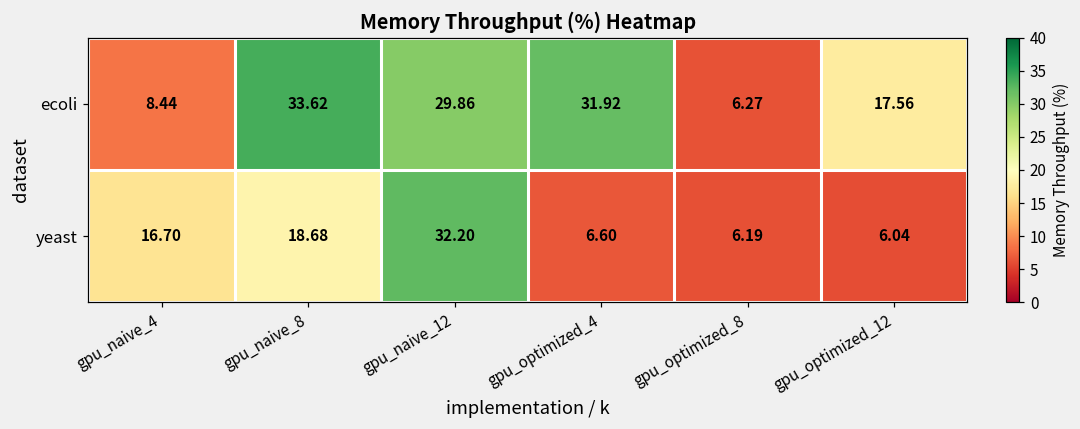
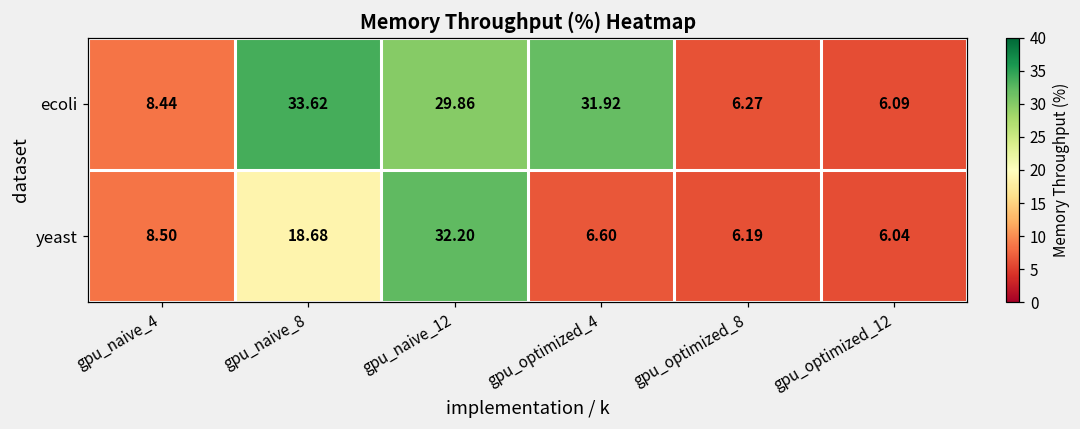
  {
    "ecoli": {
      "gpu_naive_4": 8.44,
      "gpu_naive_8": 33.62,
      "gpu_naive_12": 29.86,
      "gpu_optimized_4": 31.92,
      "gpu_optimized_8": 6.27,
-     "gpu_optimized_12": 17.56
+     "gpu_optimized_12": 6.09
    },
    "yeast": {
-     "gpu_naive_4": 16.70,
+     "gpu_naive_4": 8.50,
      "gpu_naive_8": 18.68,
      "gpu_naive_12": 32.20,
      "gpu_optimized_4": 6.60,
      "gpu_optimized_8": 6.19,
      "gpu_optimized_12": 6.04
    }
  }
